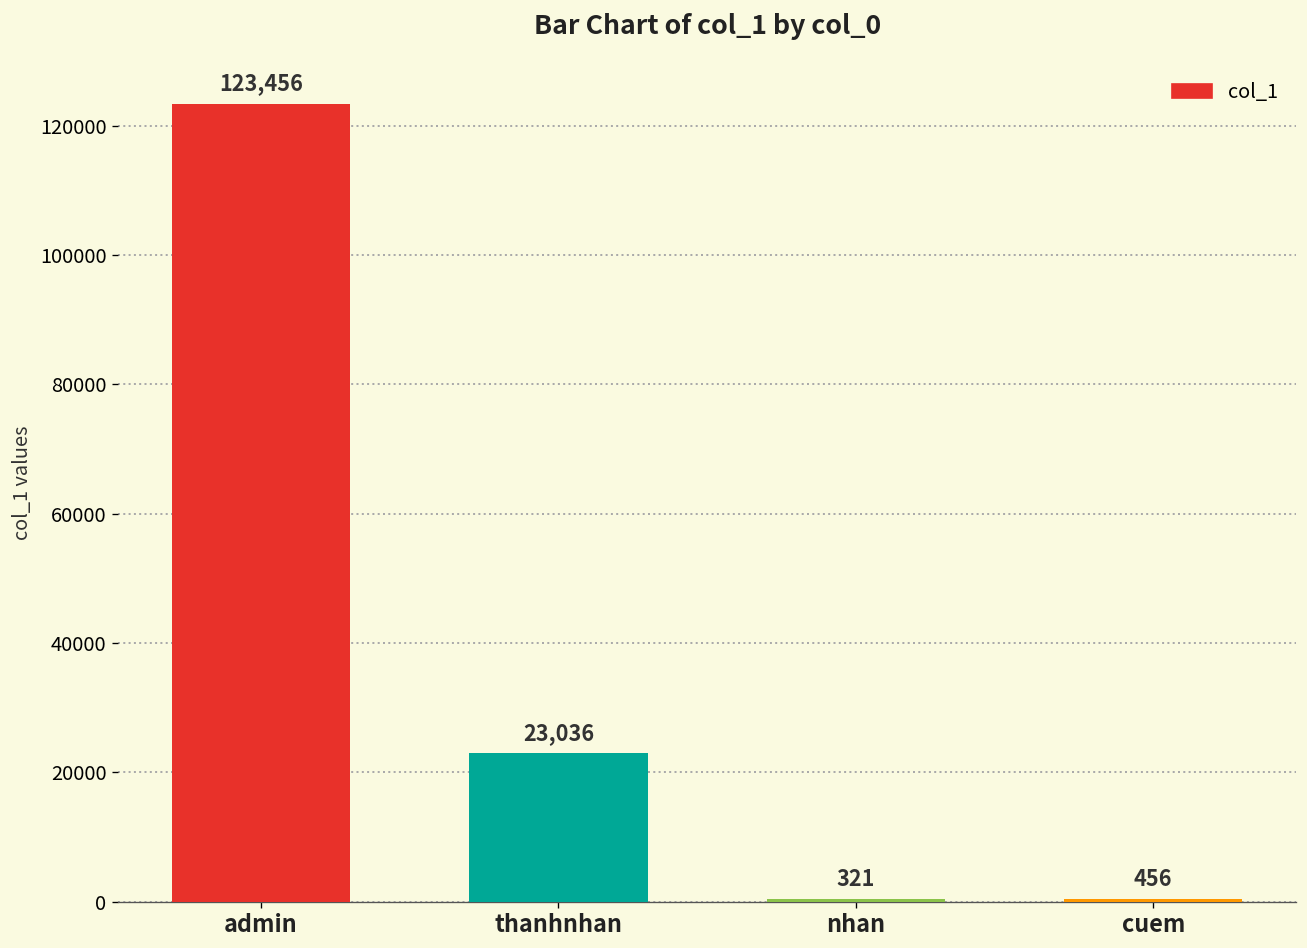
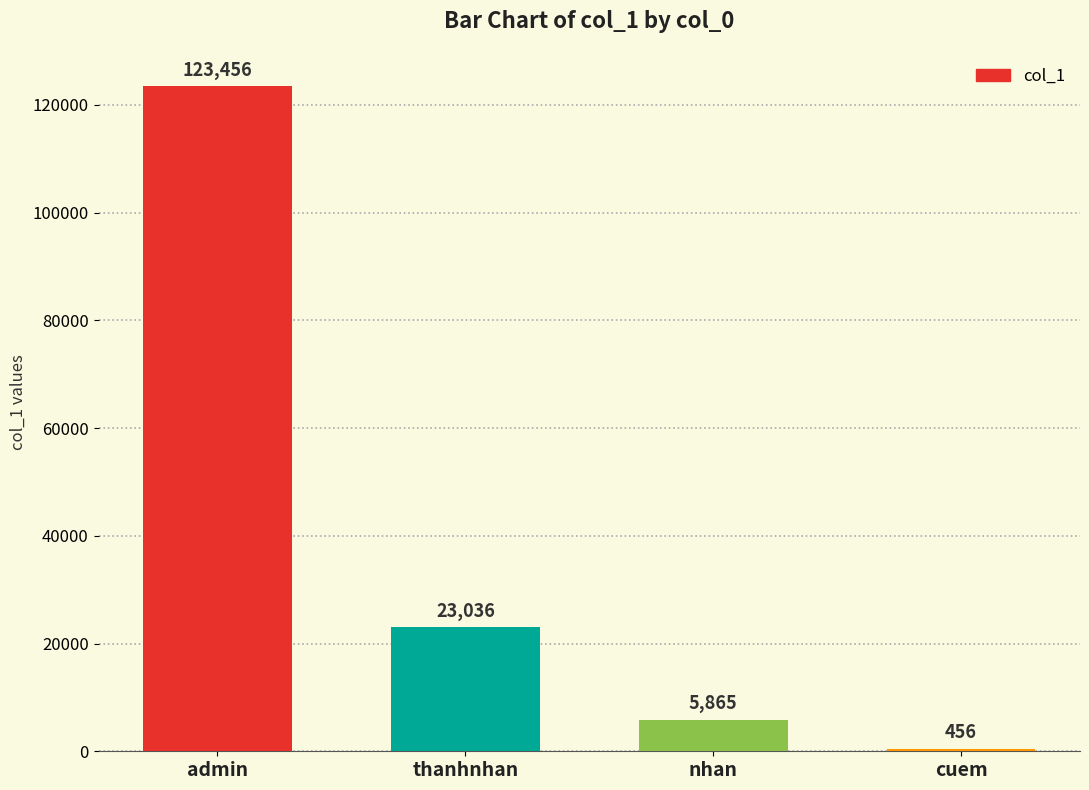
  {
    "admin": "123,456",
    "thanhnhan": "23,036",
-   "nhan": "321",
+   "nhan": "5,865",
    "cuem": "456"
  }
